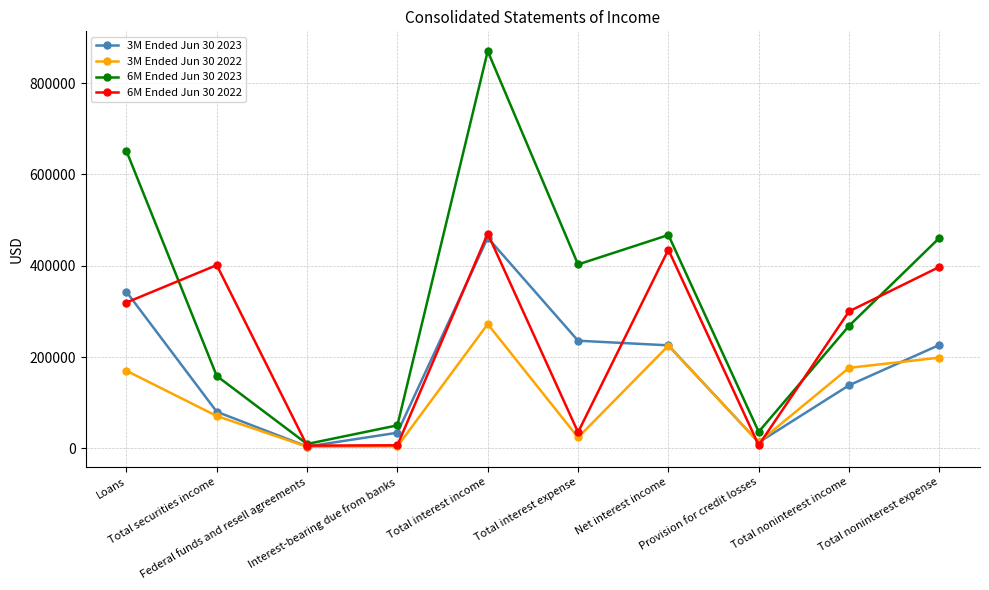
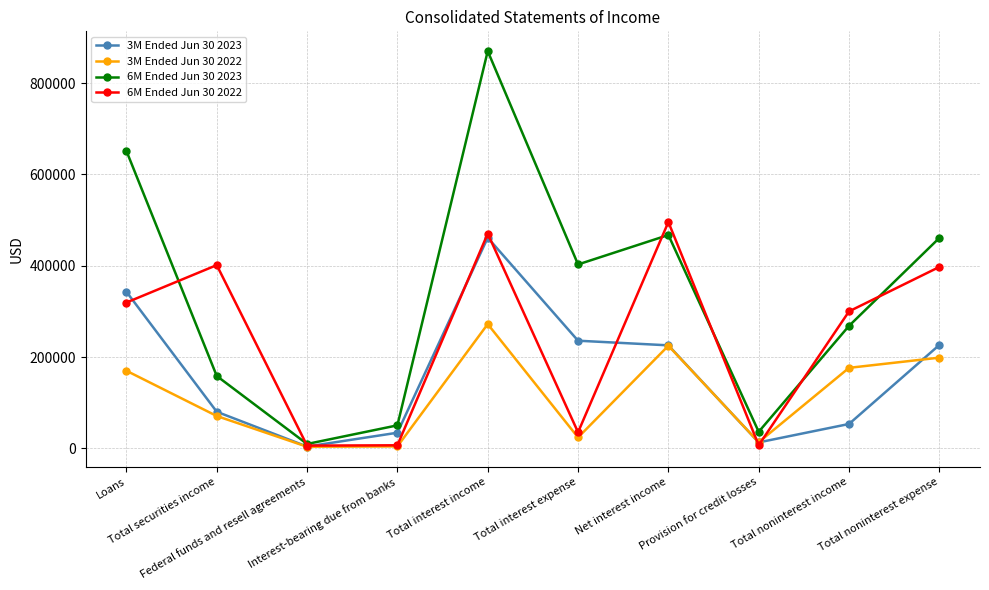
  {
    "3M Ended Jun 30 2023": {
      "Loans": 340000,
      "Total securities income": 80000,
      "Interest-bearing due from banks": 30000,
      "Total interest income": 460000,
      "Total interest expense": 240000,
-     "Total noninterest income": 140000,
+     "Total noninterest income": 50000,
      "Total noninterest expense": 230000
    },
    "3M Ended Jun 30 2022": {
      "Loans": 170000,
      "Total securities income": 70000,
      "Total interest income": 270000,
      "Total interest expense": 20000,
      "Total noninterest income": 180000,
      "Total noninterest expense": 200000
    },
    "6M Ended Jun 30 2023": {
      "Loans": 650000,
      "Total securities income": 160000,
      "Interest-bearing due from banks": 50000,
      "Total interest income": 870000,
      "Total interest expense": 400000,
      "Net interest income": 470000,
      "Provision for credit losses": 40000,
      "Total noninterest income": 270000,
      "Total noninterest expense": 460000
    },
    "6M Ended Jun 30 2022": {
      "Loans": 320000,
      "Total securities income": 400000,
      "Total interest income": 470000,
      "Total interest expense": 40000,
-     "Net interest income": 440000,
+     "Net interest income": 500000,
      "Provision for credit losses": 10000,
      "Total noninterest income": 300000,
      "Total noninterest expense": 400000
    }
  }
